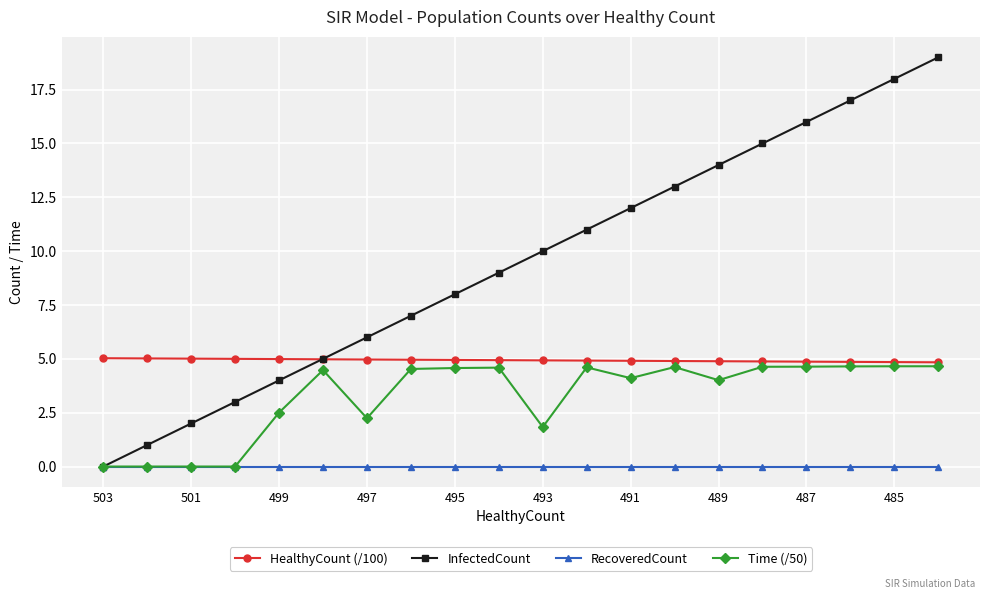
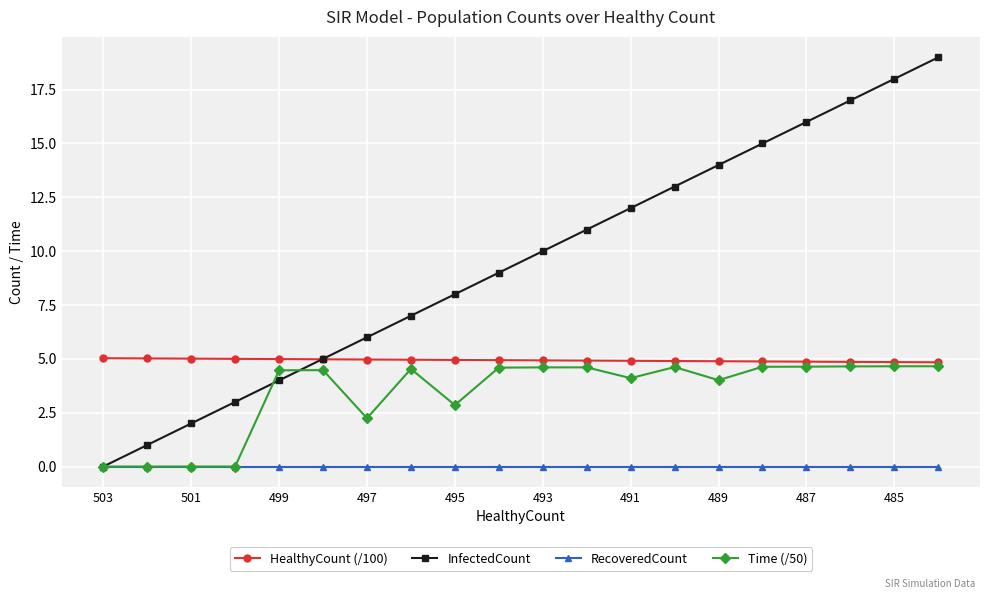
  {
    "HealthyCount (/100)": {
      "503": 5.0,
      "501": 5.0,
      "499": 5.0,
      "497": 5.0,
      "495": 5.0,
      "493": 4.9,
      "491": 4.9,
      "489": 4.9,
      "487": 4.9,
      "485": 4.9
    },
    "InfectedCount": {
      "501": 2.0,
      "499": 4.0,
      "497": 6.0,
      "495": 8.0,
      "493": 10.0,
      "491": 12.0,
      "489": 14.0,
      "487": 16.0,
      "485": 18.0
    },
    "RecoveredCount": {
      "499": 0.0,
      "497": 0.0,
      "495": 0.0,
      "493": 0.0,
      "491": 0.0,
      "489": 0.0,
      "487": 0.0,
      "485": 0.0
    },
    "Time (/50)": {
-     "499": 2.5,
+     "499": 4.5,
      "497": 2.2,
-     "495": 4.6,
-     "493": 1.8,
+     "495": 2.9,
+     "493": 4.6,
      "491": 4.1,
      "489": 4.0,
      "487": 4.6,
      "485": 4.7
    }
  }
